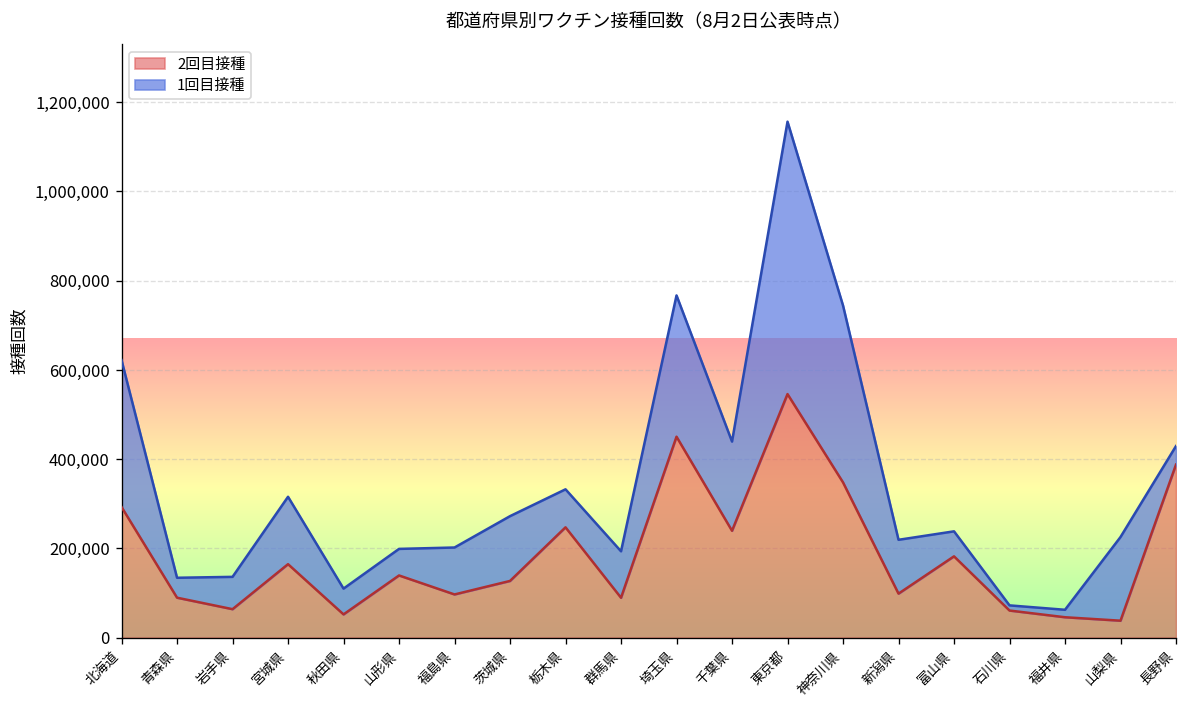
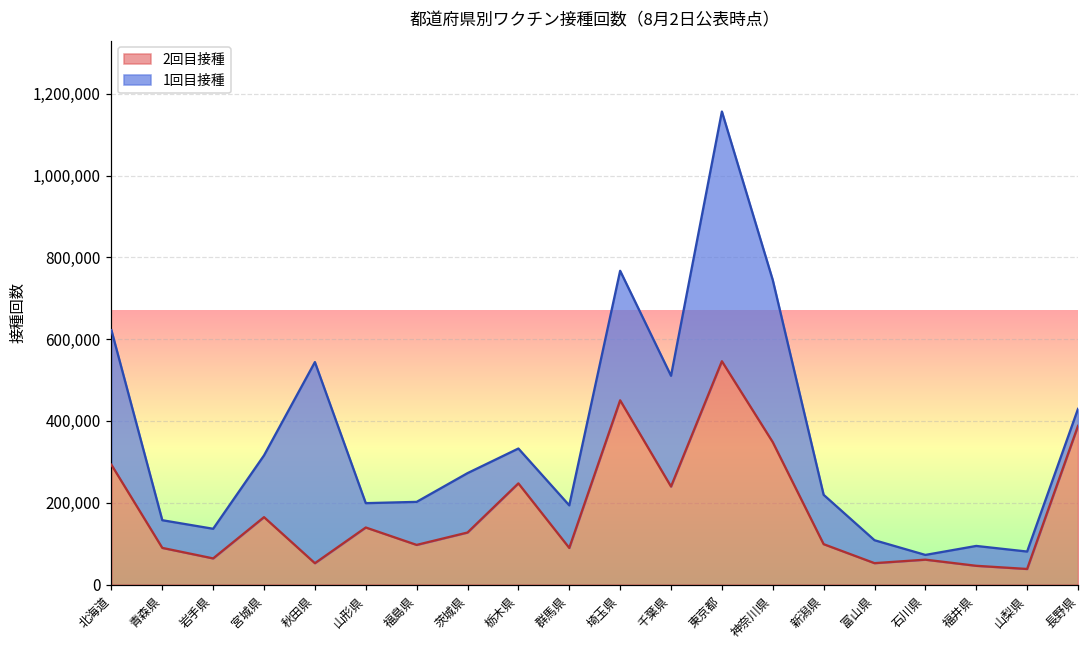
  {
    "2回目接種": {
      "北海道": "290,000",
      "青森県": "90,000",
      "岩手県": "60,000",
      "宮城県": "160,000",
      "秋田県": "50,000",
      "山形県": "140,000",
      "福島県": "100,000",
      "茨城県": "130,000",
      "栃木県": "250,000",
      "群馬県": "90,000",
      "埼玉県": "450,000",
      "千葉県": "240,000",
      "東京都": "550,000",
      "神奈川県": "350,000",
      "新潟県": "100,000",
-     "富山県": "180,000",
+     "富山県": "50,000",
      "石川県": "60,000",
      "福井県": "50,000",
      "山梨県": "40,000",
      "長野県": "390,000"
    },
    "1回目接種": {
      "北海道": "330,000",
-     "青森県": "40,000",
+     "青森県": "70,000",
      "岩手県": "70,000",
      "宮城県": "150,000",
-     "秋田県": "60,000",
+     "秋田県": "490,000",
      "山形県": "60,000",
      "福島県": "110,000",
      "茨城県": "150,000",
      "栃木県": "90,000",
      "群馬県": "100,000",
      "埼玉県": "320,000",
-     "千葉県": "200,000",
+     "千葉県": "270,000",
      "東京都": "610,000",
      "神奈川県": "400,000",
      "新潟県": "120,000",
      "富山県": "60,000",
      "石川県": "10,000",
-     "福井県": "20,000",
-     "山梨県": "190,000",
+     "福井県": "50,000",
+     "山梨県": "40,000",
      "長野県": "40,000"
    }
  }
